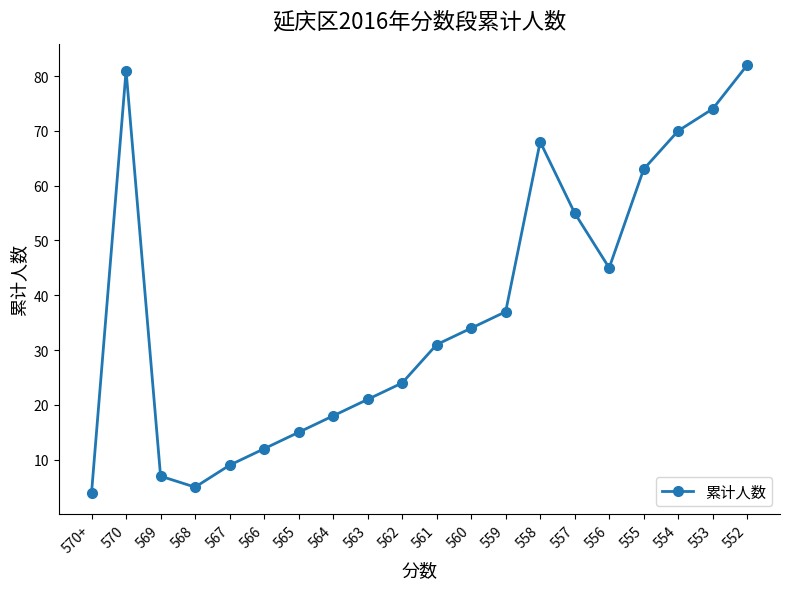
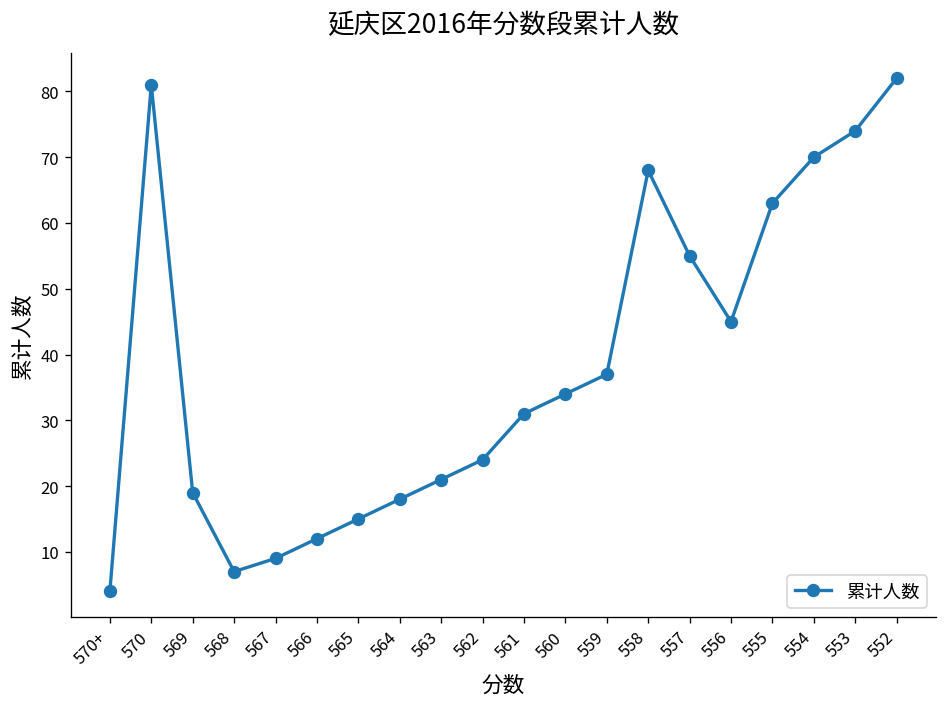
  {
    "570+": 4,
    "570": 81,
-   "569": 7,
-   "568": 5,
+   "569": 19,
+   "568": 7,
    "567": 9,
    "566": 12,
    "565": 15,
    "564": 18,
    "563": 21,
    "562": 24,
    "561": 31,
    "560": 34,
    "559": 37,
    "558": 68,
    "557": 55,
    "556": 45,
    "555": 63,
    "554": 70,
    "553": 74,
    "552": 82
  }
